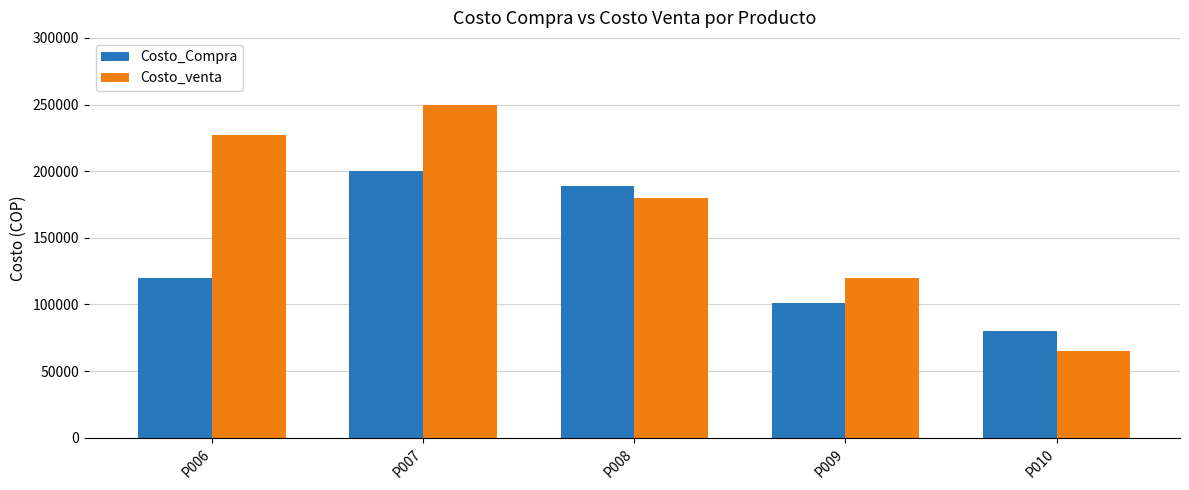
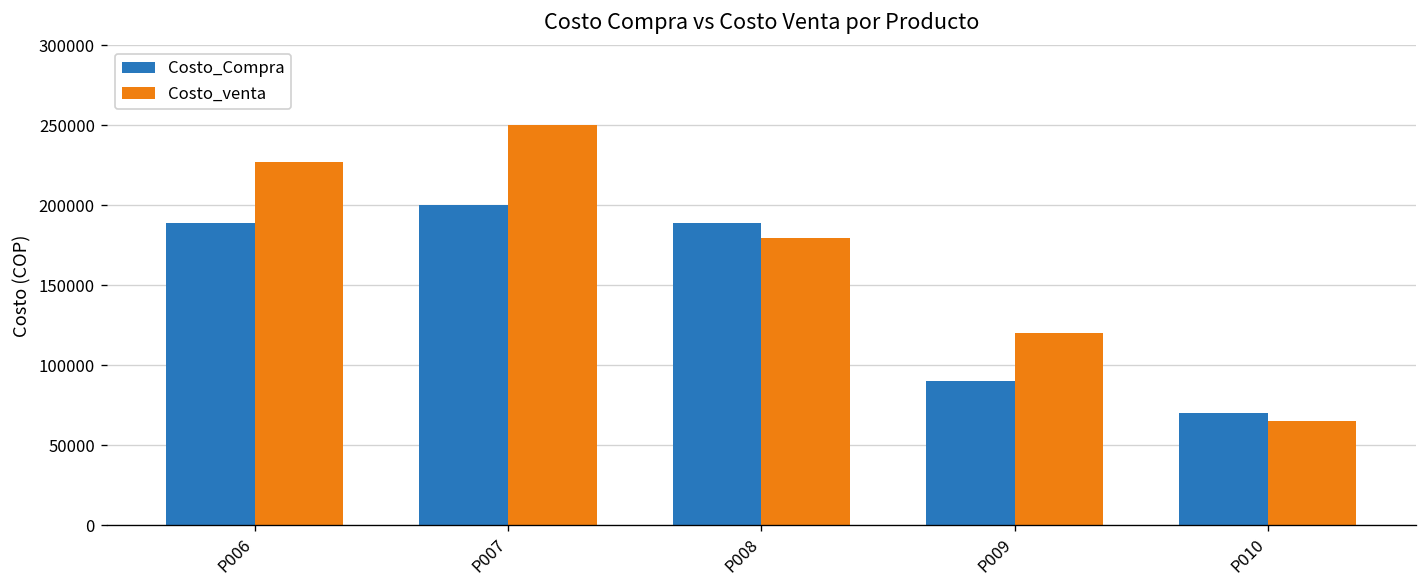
  {
    "Costo_Compra": {
-     "P006": 120000,
+     "P006": 189000,
      "P007": 200000,
      "P008": 189000,
-     "P009": 101000,
-     "P010": 80000
+     "P009": 90000,
+     "P010": 70000
    },
    "Costo_venta": {
      "P006": 227000,
      "P007": 250000,
      "P008": 180000,
      "P009": 120000,
      "P010": 65000
    }
  }
